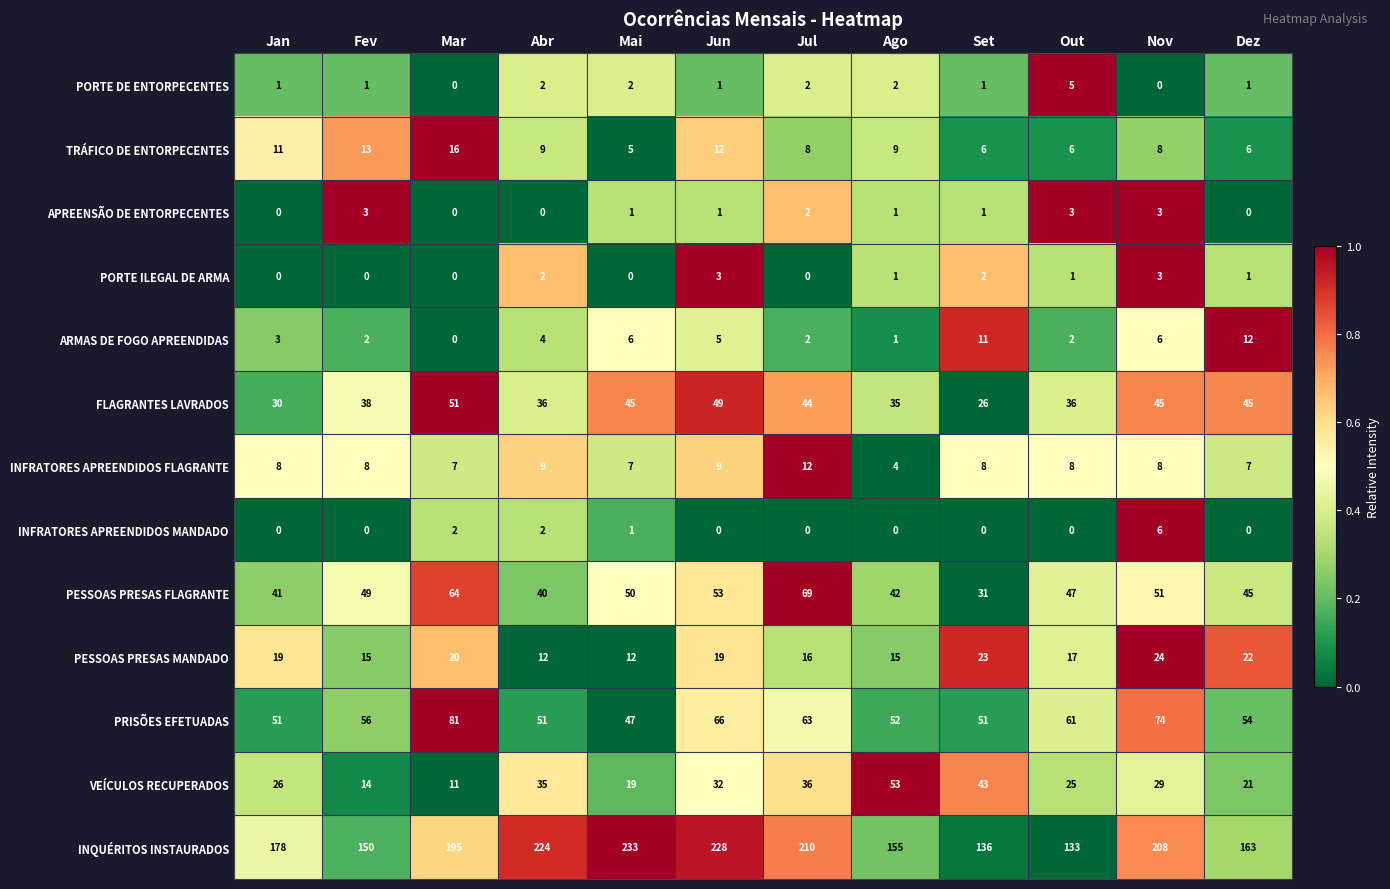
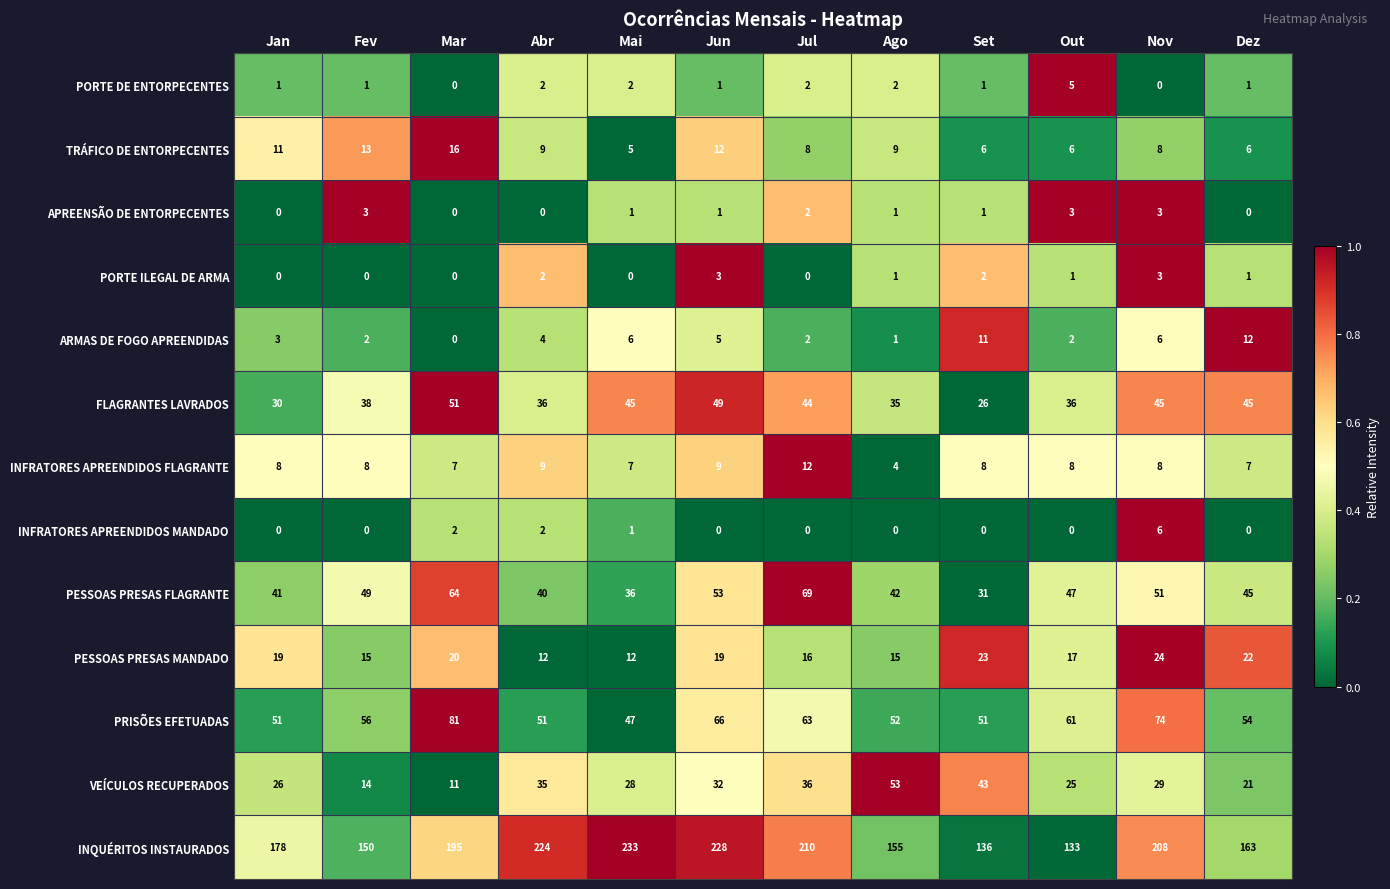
  {
    "PORTE DE ENTORPECENTES": {
      "Jan": 1,
      "Fev": 1,
      "Mar": 0,
      "Abr": 2,
      "Mai": 2,
      "Jun": 1,
      "Jul": 2,
      "Ago": 2,
      "Set": 1,
      "Out": 5,
      "Nov": 0,
      "Dez": 1
    },
    "TRÁFICO DE ENTORPECENTES": {
      "Jan": 11,
      "Fev": 13,
      "Mar": 16,
      "Abr": 9,
      "Mai": 5,
      "Jun": 12,
      "Jul": 8,
      "Ago": 9,
      "Set": 6,
      "Out": 6,
      "Nov": 8,
      "Dez": 6
    },
    "APREENSÃO DE ENTORPECENTES": {
      "Jan": 0,
      "Fev": 3,
      "Mar": 0,
      "Abr": 0,
      "Mai": 1,
      "Jun": 1,
      "Jul": 2,
      "Ago": 1,
      "Set": 1,
      "Out": 3,
      "Nov": 3,
      "Dez": 0
    },
    "PORTE ILEGAL DE ARMA": {
      "Jan": 0,
      "Fev": 0,
      "Mar": 0,
      "Abr": 2,
      "Mai": 0,
      "Jun": 3,
      "Jul": 0,
      "Ago": 1,
      "Set": 2,
      "Out": 1,
      "Nov": 3,
      "Dez": 1
    },
    "ARMAS DE FOGO APREENDIDAS": {
      "Jan": 3,
      "Fev": 2,
      "Mar": 0,
      "Abr": 4,
      "Mai": 6,
      "Jun": 5,
      "Jul": 2,
      "Ago": 1,
      "Set": 11,
      "Out": 2,
      "Nov": 6,
      "Dez": 12
    },
    "FLAGRANTES LAVRADOS": {
      "Jan": 30,
      "Fev": 38,
      "Mar": 51,
      "Abr": 36,
      "Mai": 45,
      "Jun": 49,
      "Jul": 44,
      "Ago": 35,
      "Set": 26,
      "Out": 36,
      "Nov": 45,
      "Dez": 45
    },
    "INFRATORES APREENDIDOS FLAGRANTE": {
      "Jan": 8,
      "Fev": 8,
      "Mar": 7,
      "Abr": 9,
      "Mai": 7,
      "Jun": 9,
      "Jul": 12,
      "Ago": 4,
      "Set": 8,
      "Out": 8,
      "Nov": 8,
      "Dez": 7
    },
    "INFRATORES APREENDIDOS MANDADO": {
      "Jan": 0,
      "Fev": 0,
      "Mar": 2,
      "Abr": 2,
      "Mai": 1,
      "Jun": 0,
      "Jul": 0,
      "Ago": 0,
      "Set": 0,
      "Out": 0,
      "Nov": 6,
      "Dez": 0
    },
    "PESSOAS PRESAS FLAGRANTE": {
      "Jan": 41,
      "Fev": 49,
      "Mar": 64,
      "Abr": 40,
-     "Mai": 50,
+     "Mai": 36,
      "Jun": 53,
      "Jul": 69,
      "Ago": 42,
      "Set": 31,
      "Out": 47,
      "Nov": 51,
      "Dez": 45
    },
    "PESSOAS PRESAS MANDADO": {
      "Jan": 19,
      "Fev": 15,
      "Mar": 20,
      "Abr": 12,
      "Mai": 12,
      "Jun": 19,
      "Jul": 16,
      "Ago": 15,
      "Set": 23,
      "Out": 17,
      "Nov": 24,
      "Dez": 22
    },
    "PRISÕES EFETUADAS": {
      "Jan": 51,
      "Fev": 56,
      "Mar": 81,
      "Abr": 51,
      "Mai": 47,
      "Jun": 66,
      "Jul": 63,
      "Ago": 52,
      "Set": 51,
      "Out": 61,
      "Nov": 74,
      "Dez": 54
    },
    "VEÍCULOS RECUPERADOS": {
      "Jan": 26,
      "Fev": 14,
      "Mar": 11,
      "Abr": 35,
-     "Mai": 19,
+     "Mai": 28,
      "Jun": 32,
      "Jul": 36,
      "Ago": 53,
      "Set": 43,
      "Out": 25,
      "Nov": 29,
      "Dez": 21
    },
    "INQUÉRITOS INSTAURADOS": {
      "Jan": 178,
      "Fev": 150,
      "Mar": 195,
      "Abr": 224,
      "Mai": 233,
      "Jun": 228,
      "Jul": 210,
      "Ago": 155,
      "Set": 136,
      "Out": 133,
      "Nov": 208,
      "Dez": 163
    }
  }
